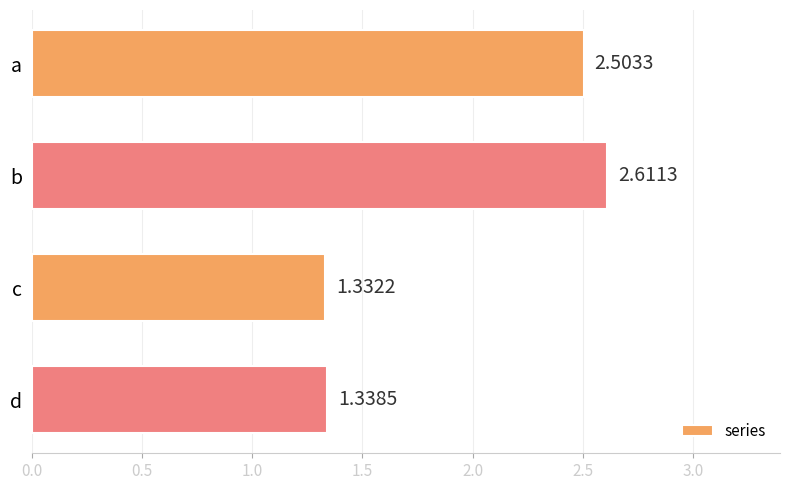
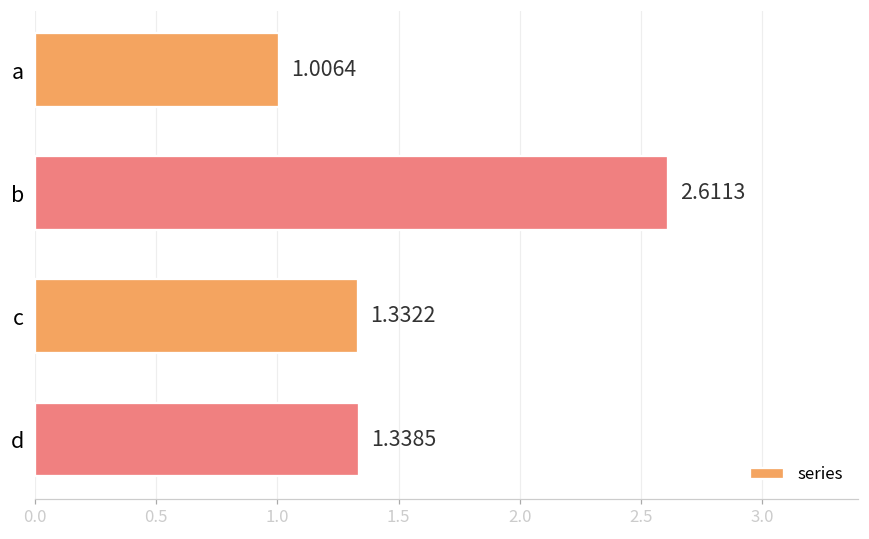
  {
-   "a": 2.5033,
+   "a": 1.0064,
    "b": 2.6113,
    "c": 1.3322,
    "d": 1.3385
  }
